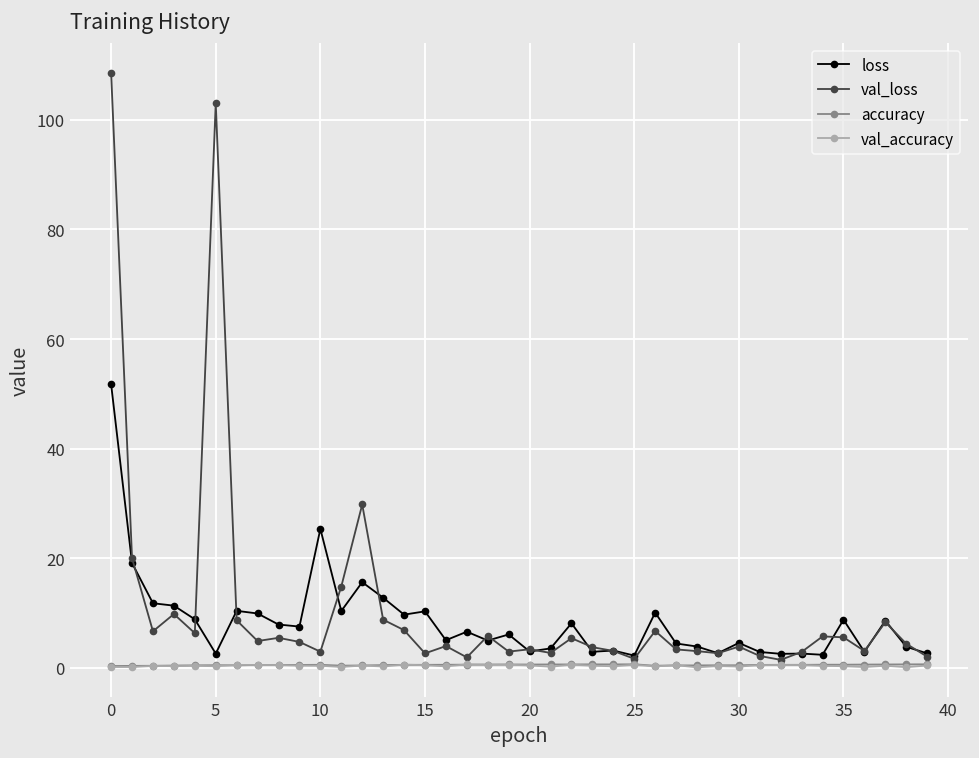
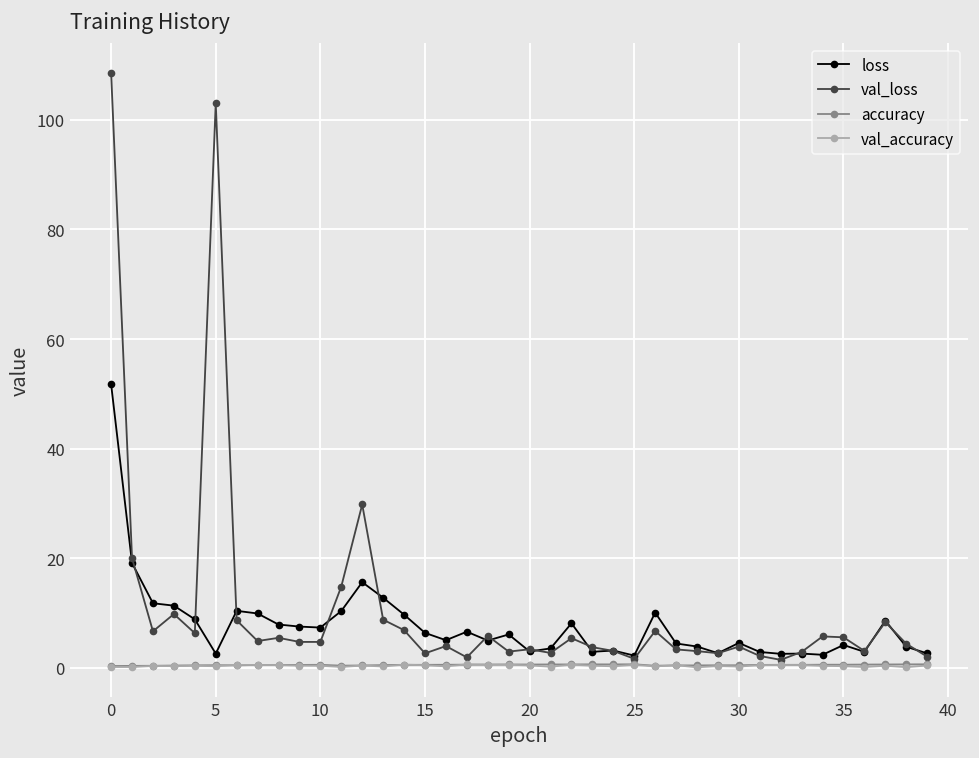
  {
    "loss": {
      "0": 52,
      "5": 3,
-     "10": 25,
-     "15": 10,
+     "10": 7,
+     "15": 6,
      "25": 2,
      "30": 5,
-     "35": 9
+     "35": 4
    },
    "val_loss": {
      "0": 109,
      "5": 103,
-     "10": 3,
+     "10": 5,
      "15": 3,
      "25": 2,
      "30": 4,
      "35": 6
    }
  }
